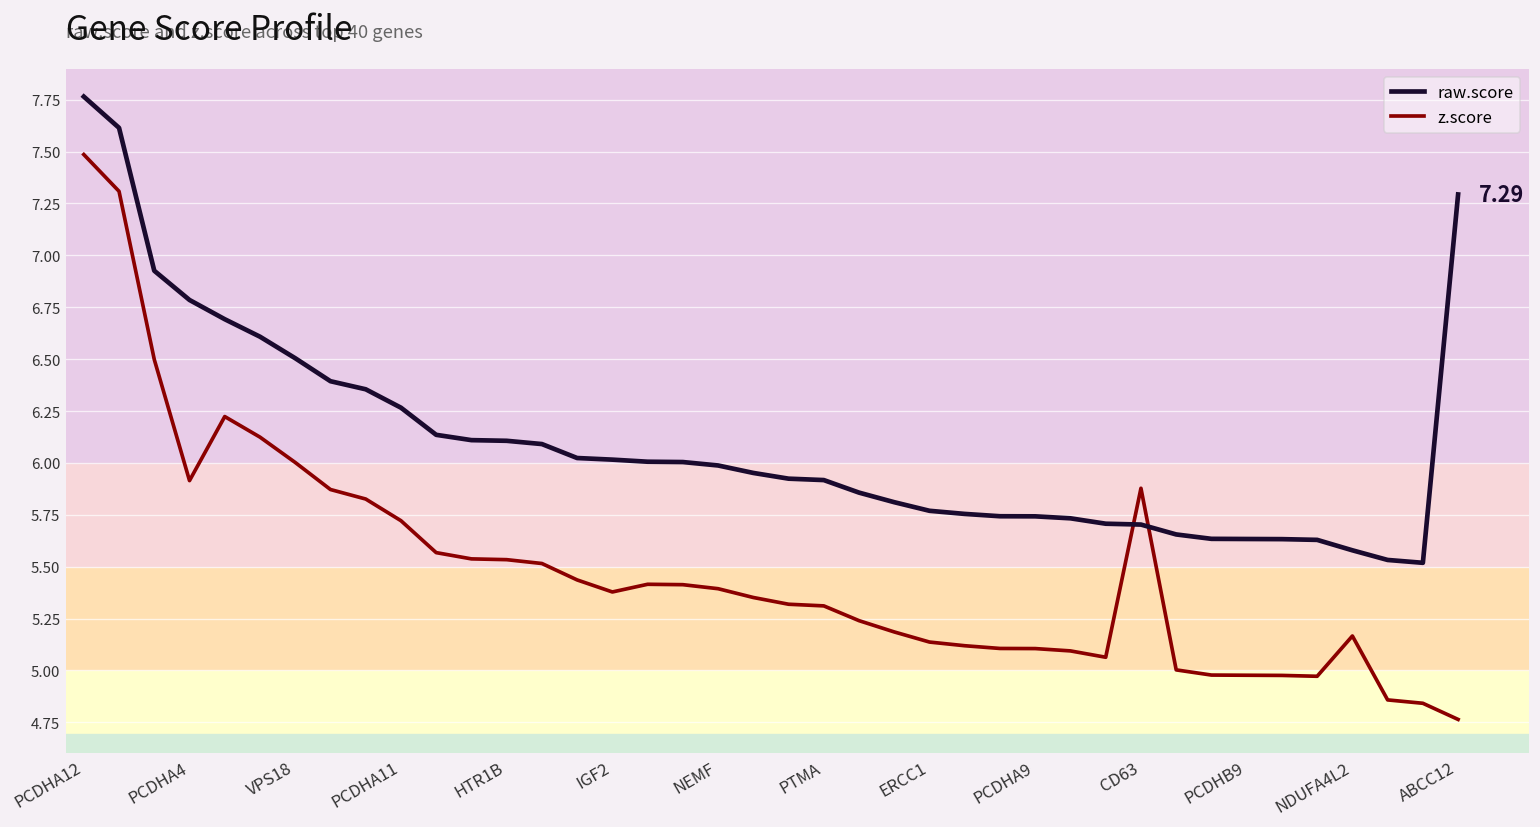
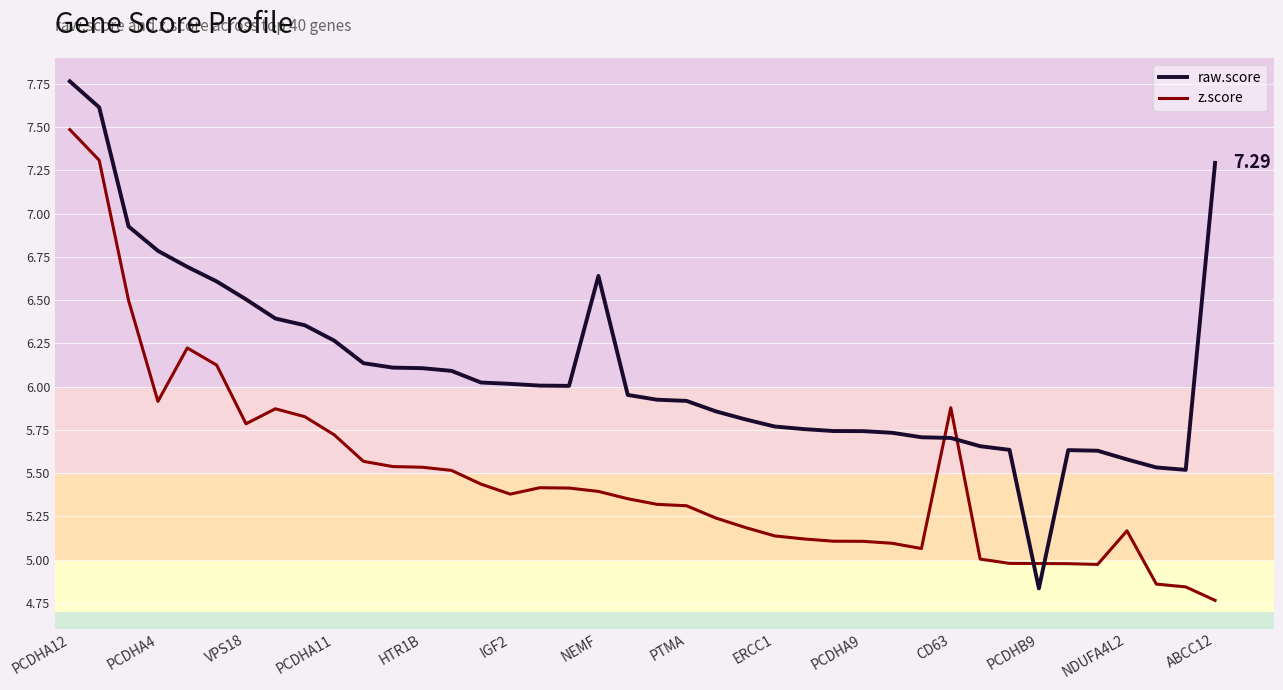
  {
    "raw.score": {
      "PCDHA12": 7.77,
      "PCDHA4": 6.79,
      "VPS18": 6.50,
      "PCDHA11": 6.27,
      "HTR1B": 6.11,
      "IGF2": 6.02,
-     "NEMF": 5.99,
+     "NEMF": 6.64,
      "PTMA": 5.92,
      "ERCC1": 5.77,
      "PCDHA9": 5.74,
      "CD63": 5.70,
-     "PCDHB9": 5.63,
+     "PCDHB9": 4.83,
      "NDUFA4L2": 5.58
    },
    "z.score": {
      "PCDHA12": 7.49,
      "PCDHA4": 5.91,
-     "VPS18": 6.00,
+     "VPS18": 5.79,
      "PCDHA11": 5.72,
      "HTR1B": 5.53,
      "IGF2": 5.38,
      "NEMF": 5.39,
      "PTMA": 5.31,
      "ERCC1": 5.14,
      "PCDHA9": 5.11,
      "CD63": 5.88,
      "PCDHB9": 4.98,
      "NDUFA4L2": 5.17,
      "ABCC12": 4.76
    }
  }
